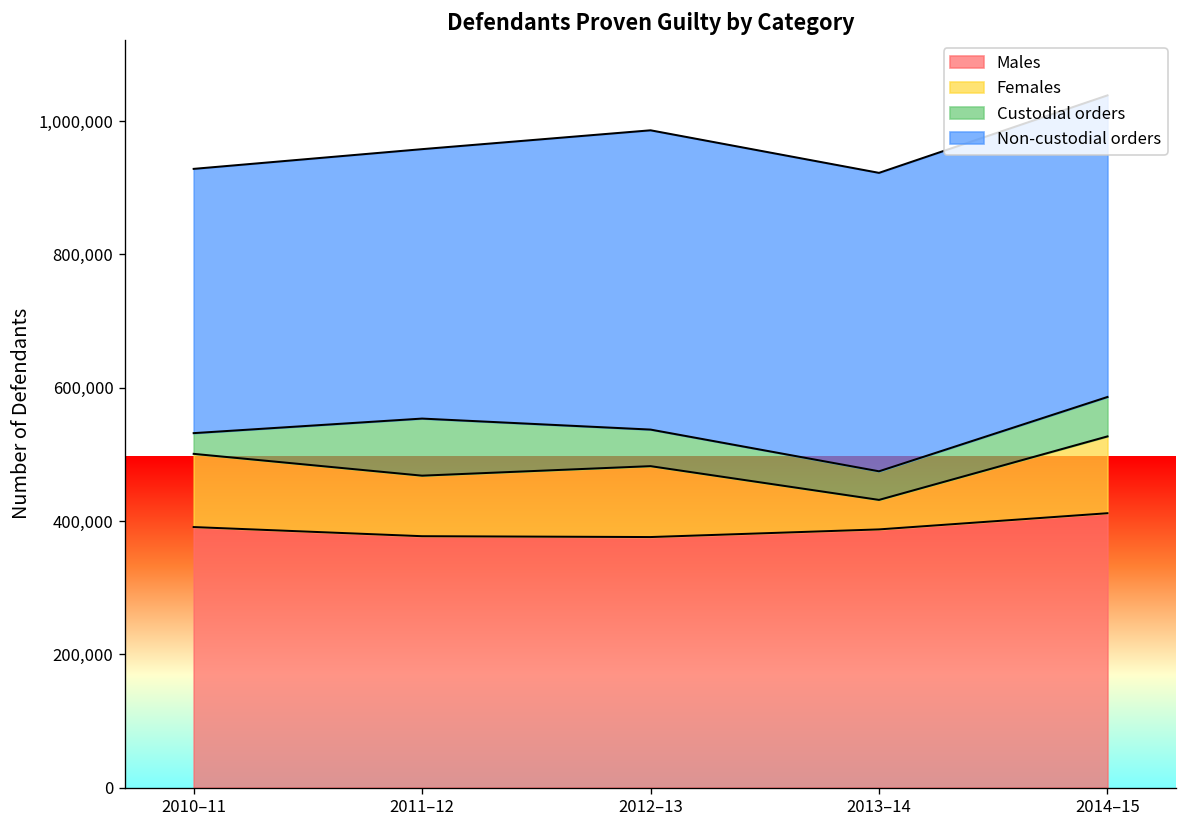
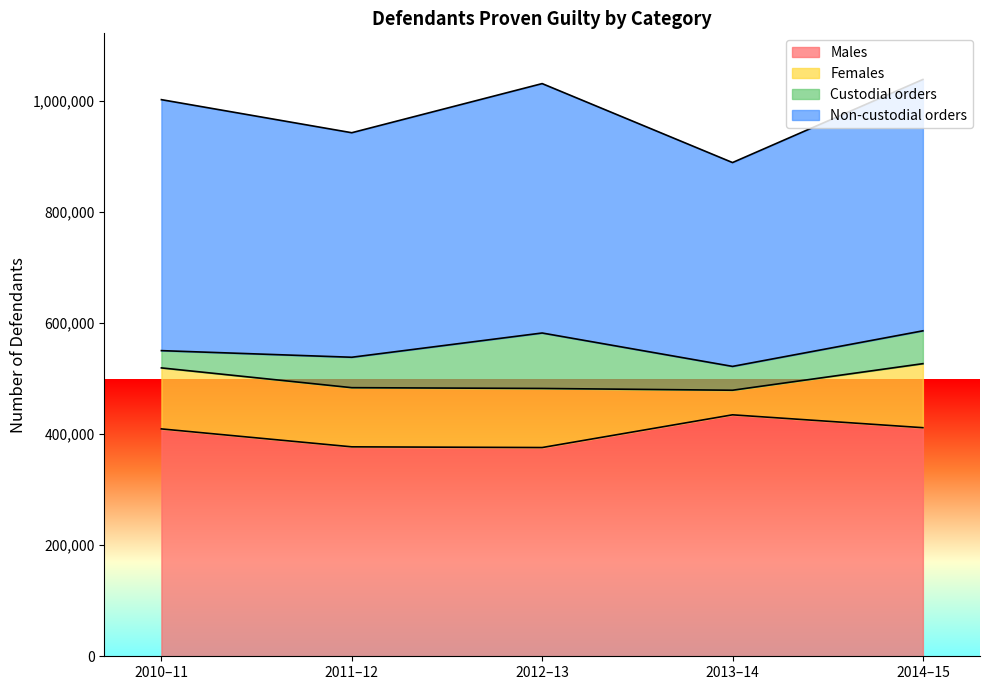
  {
    "Males": {
-     "2010–11": "390,000",
+     "2010–11": "410,000",
      "2011–12": "380,000",
      "2012–13": "380,000",
-     "2013–14": "390,000",
+     "2013–14": "430,000",
      "2014–15": "410,000"
    },
    "Females": {
      "2010–11": "110,000",
-     "2011–12": "90,000",
+     "2011–12": "110,000",
      "2012–13": "110,000",
      "2013–14": "40,000",
      "2014–15": "120,000"
    },
    "Custodial orders": {
      "2010–11": "30,000",
-     "2011–12": "90,000",
-     "2012–13": "50,000",
+     "2011–12": "50,000",
+     "2012–13": "100,000",
      "2013–14": "40,000",
      "2014–15": "60,000"
    },
    "Non-custodial orders": {
-     "2010–11": "400,000",
+     "2010–11": "450,000",
      "2011–12": "400,000",
      "2012–13": "450,000",
-     "2013–14": "450,000"
+     "2013–14": "370,000"
    }
  }
